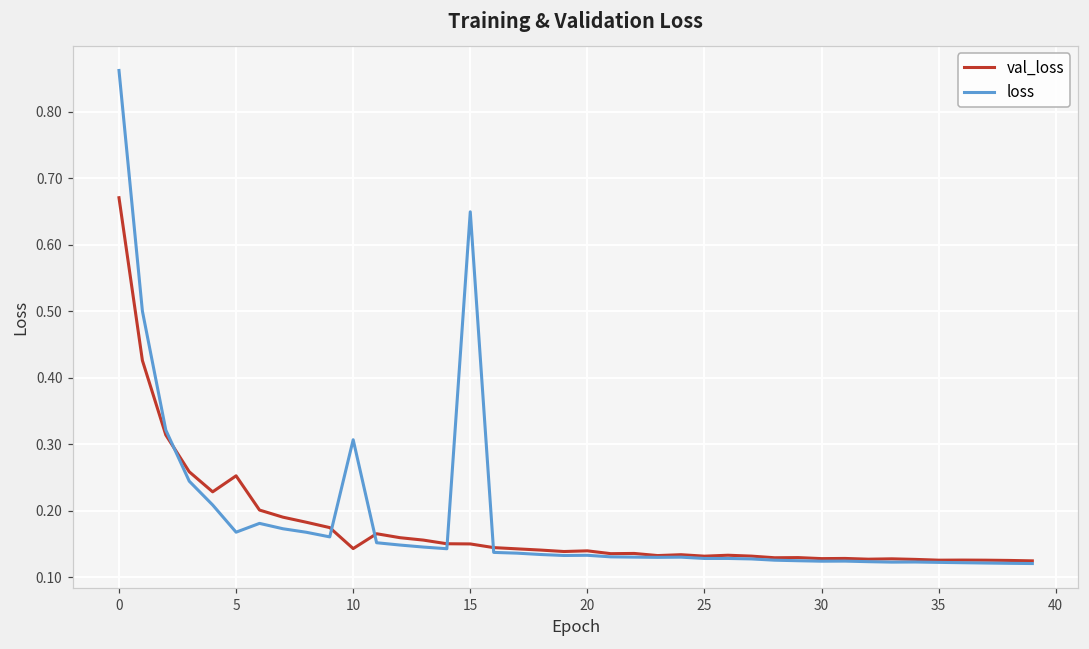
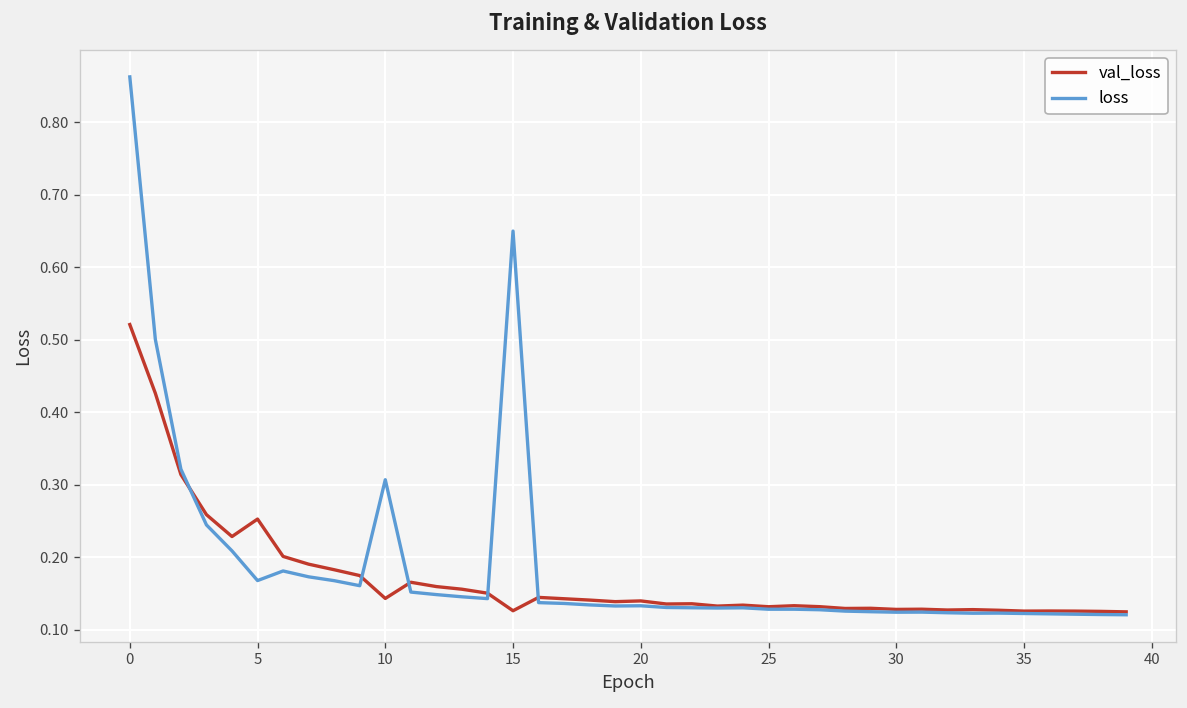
  {
    "val_loss": {
-     "0": 0.67,
+     "0": 0.52,
      "5": 0.25,
      "10": 0.14,
-     "15": 0.15,
+     "15": 0.13,
      "20": 0.14
    },
    "loss": {
      "0": 0.86,
      "5": 0.17,
      "10": 0.31,
      "15": 0.65,
      "20": 0.13
    }
  }
